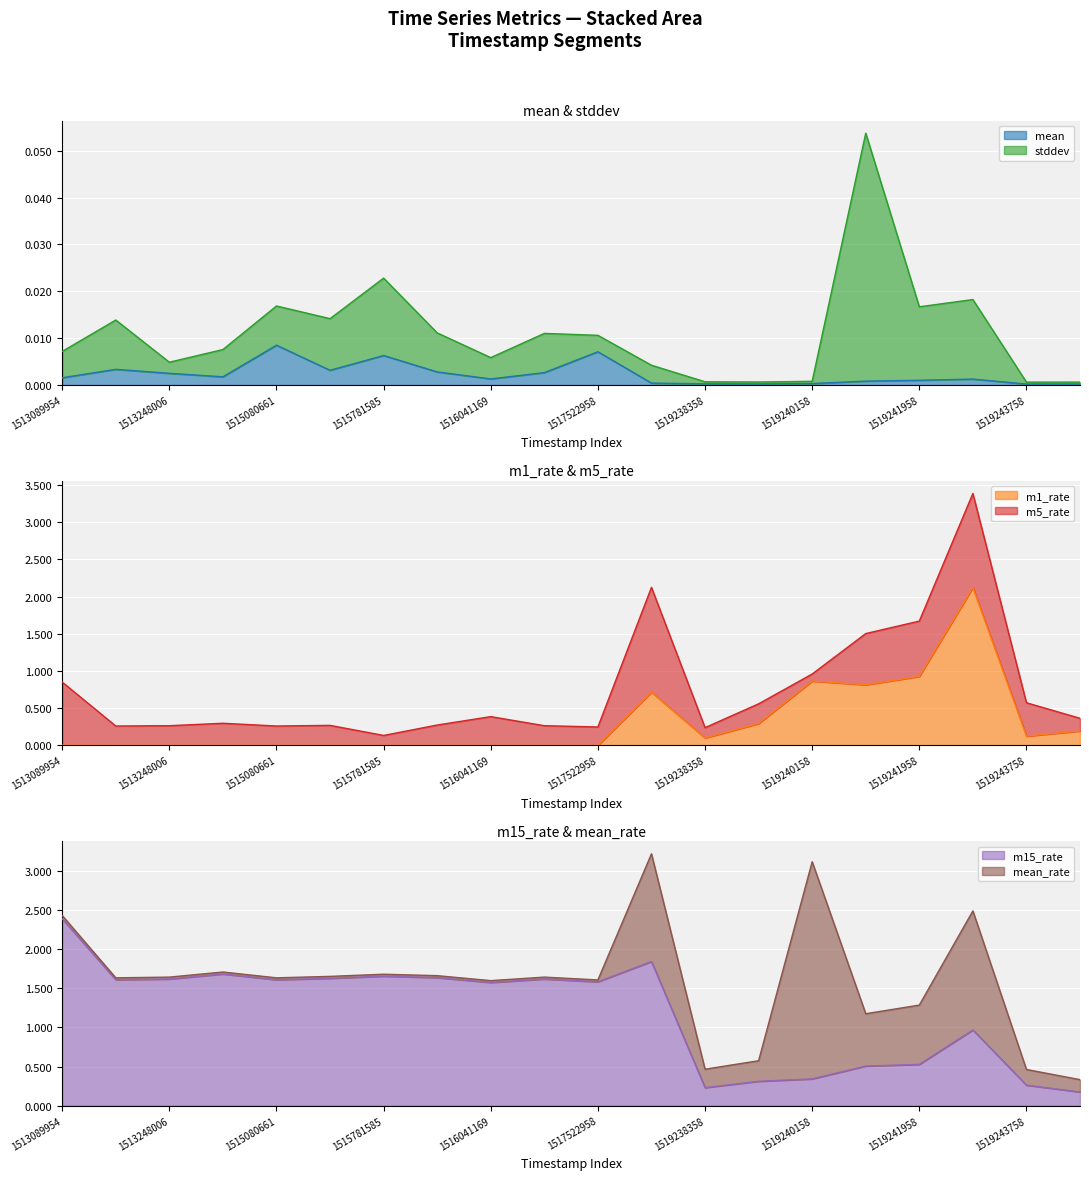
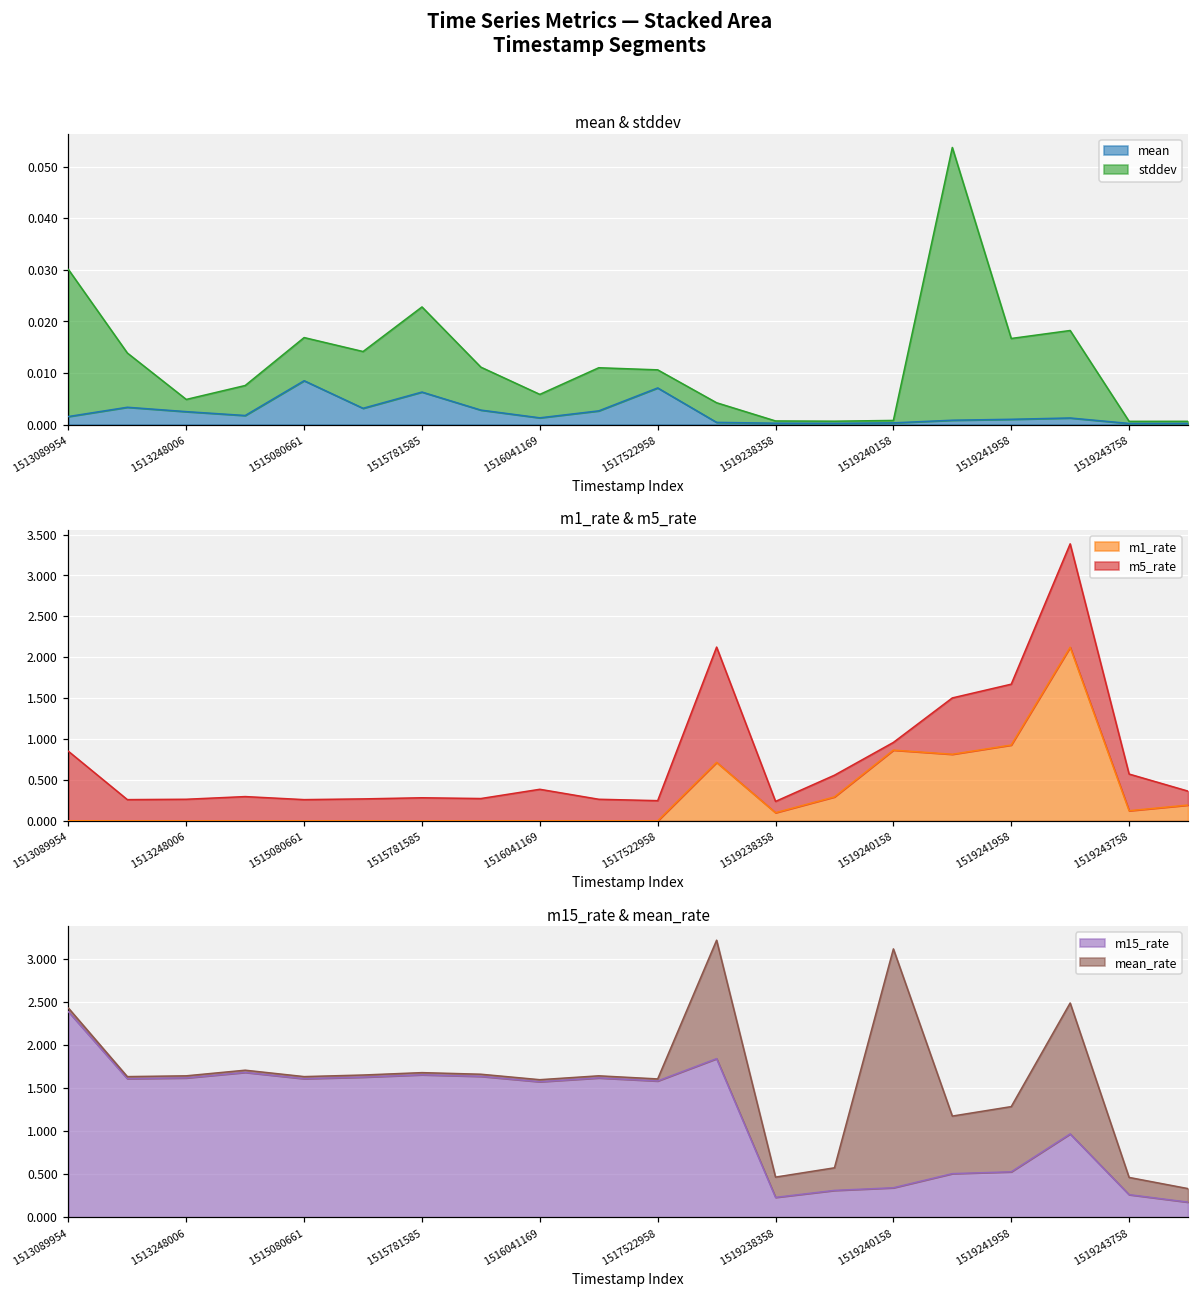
  {
    "mean & stddev": {
      "mean": {
        "1513089954": 0.002,
        "1513248006": 0.003,
        "1515080661": 0.009,
        "1515781585": 0.006,
        "1516041169": 0.001,
        "1517522958": 0.007,
        "1519241958": 0.001
      },
      "stddev": {
-       "1513089954": 0.006,
+       "1513089954": 0.029,
        "1513248006": 0.002,
        "1515080661": 0.008,
        "1515781585": 0.017,
        "1516041169": 0.005,
        "1517522958": 0.004,
        "1519241958": 0.016
      }
    },
    "m1_rate & m5_rate": {
      "m1_rate": {
        "1513089954": 0.0,
        "1513248006": 0.0,
        "1515080661": 0.0,
        "1515781585": 0.0,
        "1516041169": 0.0,
        "1517522958": 0.0,
        "1519238358": 0.1,
        "1519240158": 0.9,
        "1519241958": 0.9,
        "1519243758": 0.1
      },
      "m5_rate": {
        "1513089954": 0.8,
        "1513248006": 0.3,
        "1515080661": 0.3,
-       "1515781585": 0.1,
+       "1515781585": 0.3,
        "1516041169": 0.4,
        "1517522958": 0.2,
        "1519238358": 0.1,
        "1519240158": 0.1,
        "1519241958": 0.7,
        "1519243758": 0.4
      }
    },
    "m15_rate & mean_rate": {
      "m15_rate": {
        "1513089954": 2.4,
        "1519238358": 0.2,
        "1519240158": 0.3,
        "1519241958": 0.5,
        "1519243758": 0.3
      }
    }
  }
